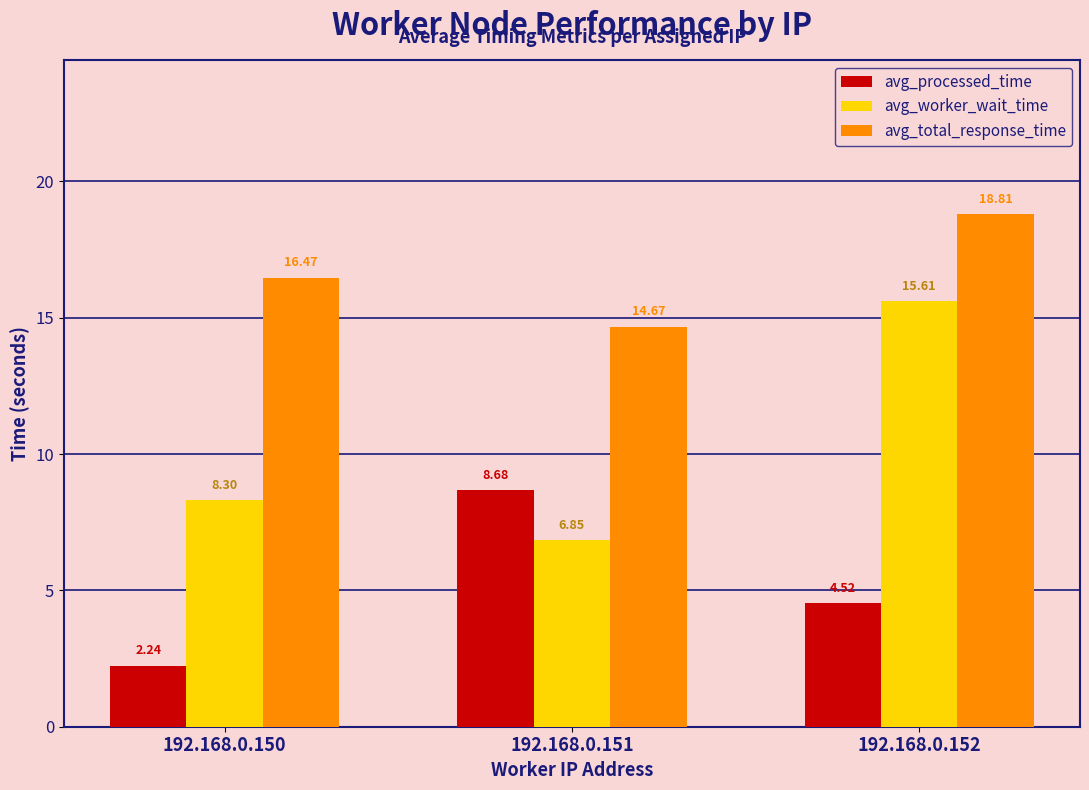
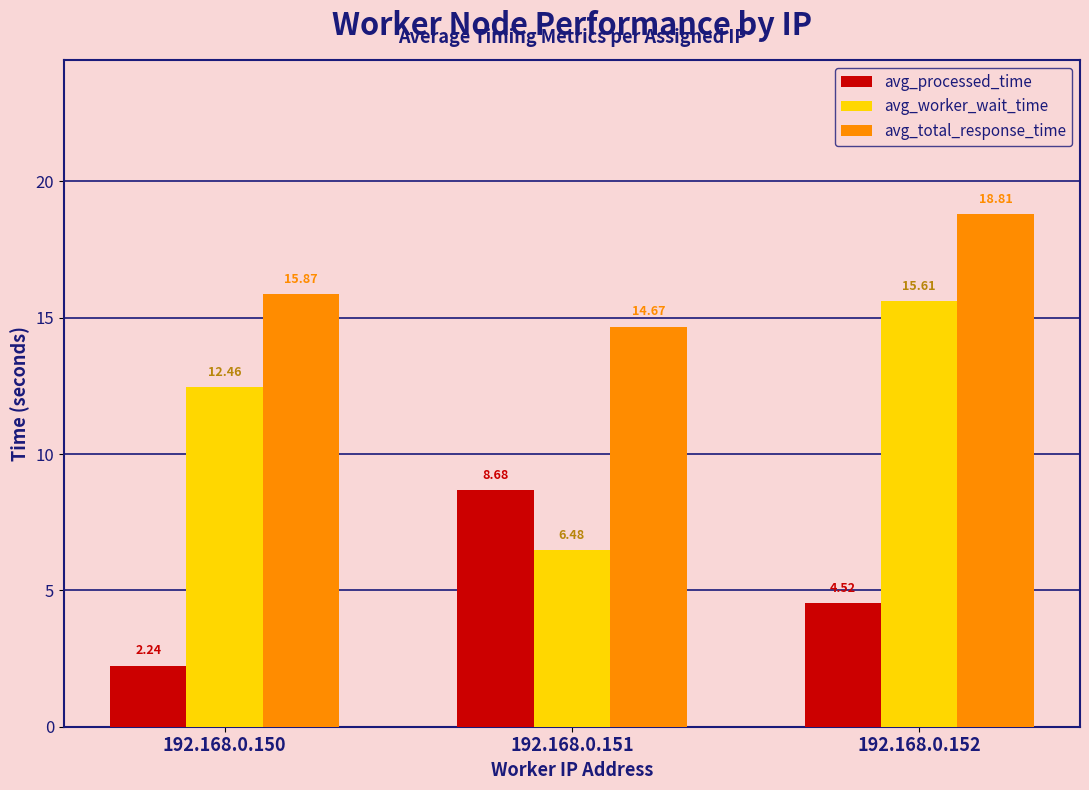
  {
    "avg_processed_time": {
      "192.168.0.150": 2.24,
      "192.168.0.151": 8.68,
      "192.168.0.152": 4.52
    },
    "avg_worker_wait_time": {
-     "192.168.0.150": 8.30,
-     "192.168.0.151": 6.85,
+     "192.168.0.150": 12.46,
+     "192.168.0.151": 6.48,
      "192.168.0.152": 15.61
    },
    "avg_total_response_time": {
-     "192.168.0.150": 16.47,
+     "192.168.0.150": 15.87,
      "192.168.0.151": 14.67,
      "192.168.0.152": 18.81
    }
  }
